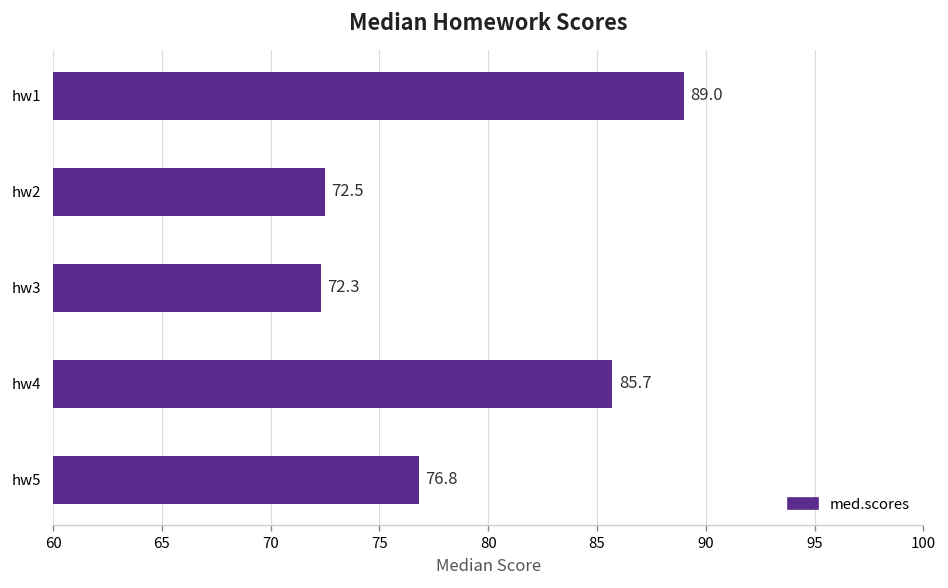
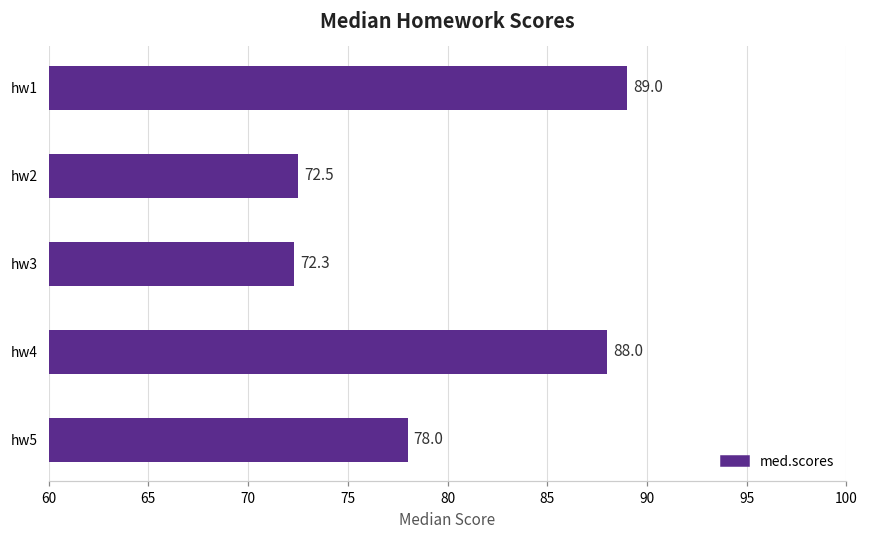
  {
    "hw1": 89.0,
    "hw2": 72.5,
    "hw3": 72.3,
-   "hw4": 85.7,
-   "hw5": 76.8
+   "hw4": 88.0,
+   "hw5": 78.0
  }
